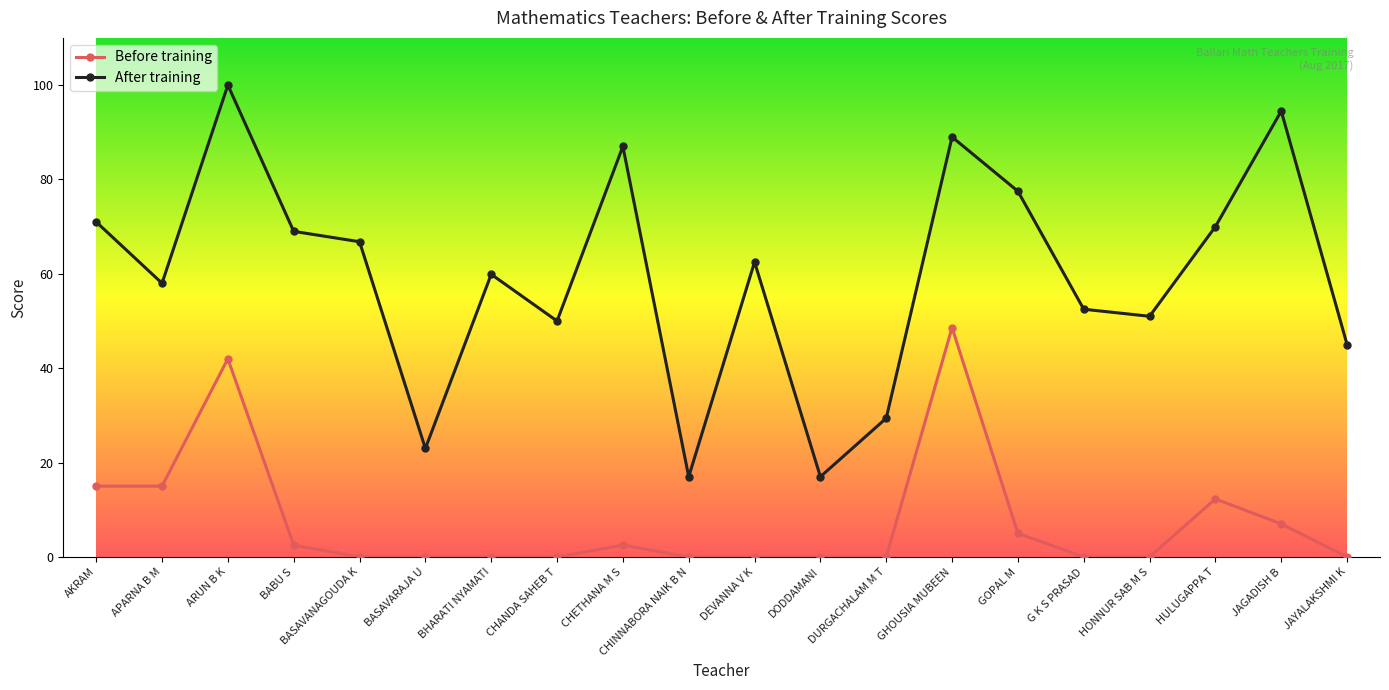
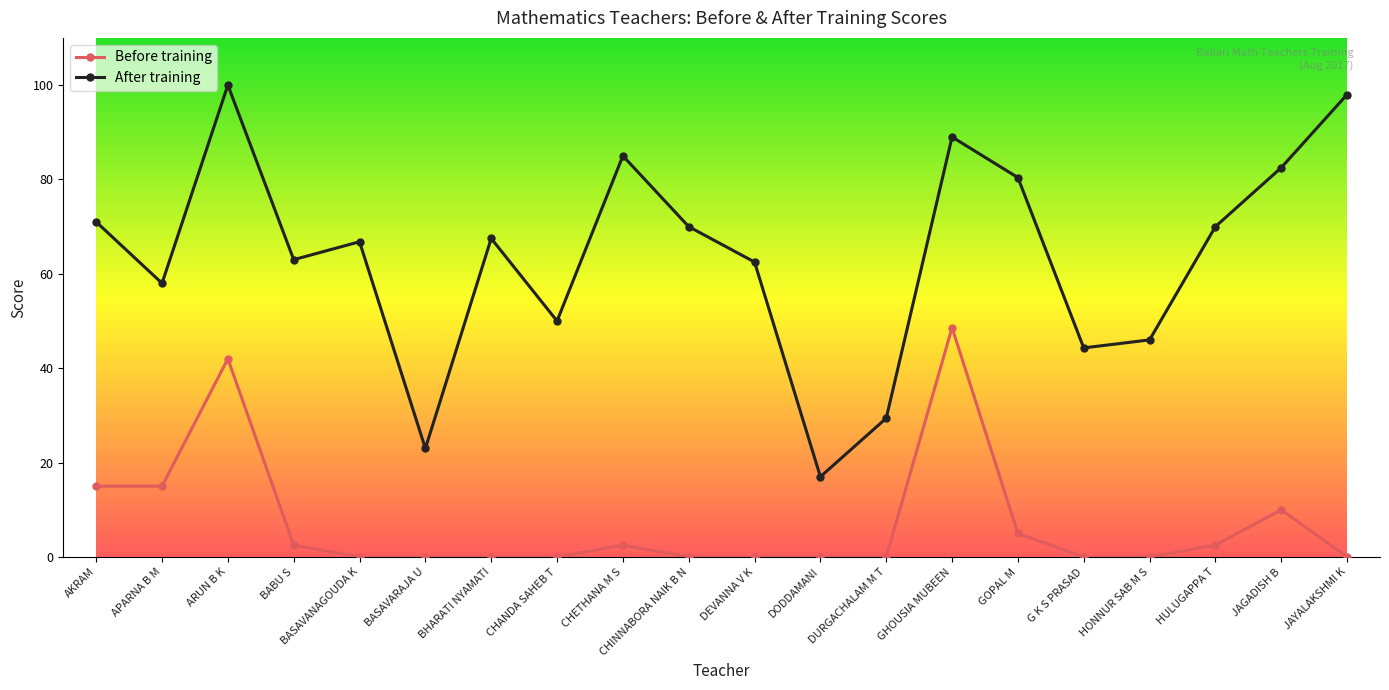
  {
    "Before training": {
      "AKRAM": 15,
      "APARNA B M": 15,
      "ARUN B K": 42,
      "BABU S": 3,
      "BASAVANAGOUDA K": 0,
      "BASAVARAJA U": 0,
      "BHARATI NYAMATI": 0,
      "CHANDA SAHEB T": 0,
      "CHETHANA M S": 3,
      "CHINNABORA NAIK B N": 0,
      "DEVANNA V K": 0,
      "DODDAMANI": 0,
      "DURGACHALAM M T": 0,
      "GHOUSIA MUBEEN": 49,
      "GOPAL M": 5,
      "G K S PRASAD": 0,
      "HONNUR SAB M S": 0,
-     "HULUGAPPA T": 12,
-     "JAGADISH B": 7,
+     "HULUGAPPA T": 3,
+     "JAGADISH B": 10,
      "JAYALAKSHMI K": 0
    },
    "After training": {
      "AKRAM": 71,
      "APARNA B M": 58,
      "ARUN B K": 100,
-     "BABU S": 69,
+     "BABU S": 63,
      "BASAVANAGOUDA K": 67,
      "BASAVARAJA U": 23,
-     "BHARATI NYAMATI": 60,
+     "BHARATI NYAMATI": 68,
      "CHANDA SAHEB T": 50,
-     "CHETHANA M S": 87,
-     "CHINNABORA NAIK B N": 17,
+     "CHETHANA M S": 85,
+     "CHINNABORA NAIK B N": 70,
      "DEVANNA V K": 63,
      "DODDAMANI": 17,
      "DURGACHALAM M T": 29,
      "GHOUSIA MUBEEN": 89,
-     "GOPAL M": 78,
-     "G K S PRASAD": 53,
-     "HONNUR SAB M S": 51,
+     "GOPAL M": 80,
+     "G K S PRASAD": 44,
+     "HONNUR SAB M S": 46,
      "HULUGAPPA T": 70,
-     "JAGADISH B": 95,
-     "JAYALAKSHMI K": 45
+     "JAGADISH B": 83,
+     "JAYALAKSHMI K": 98
    }
  }
